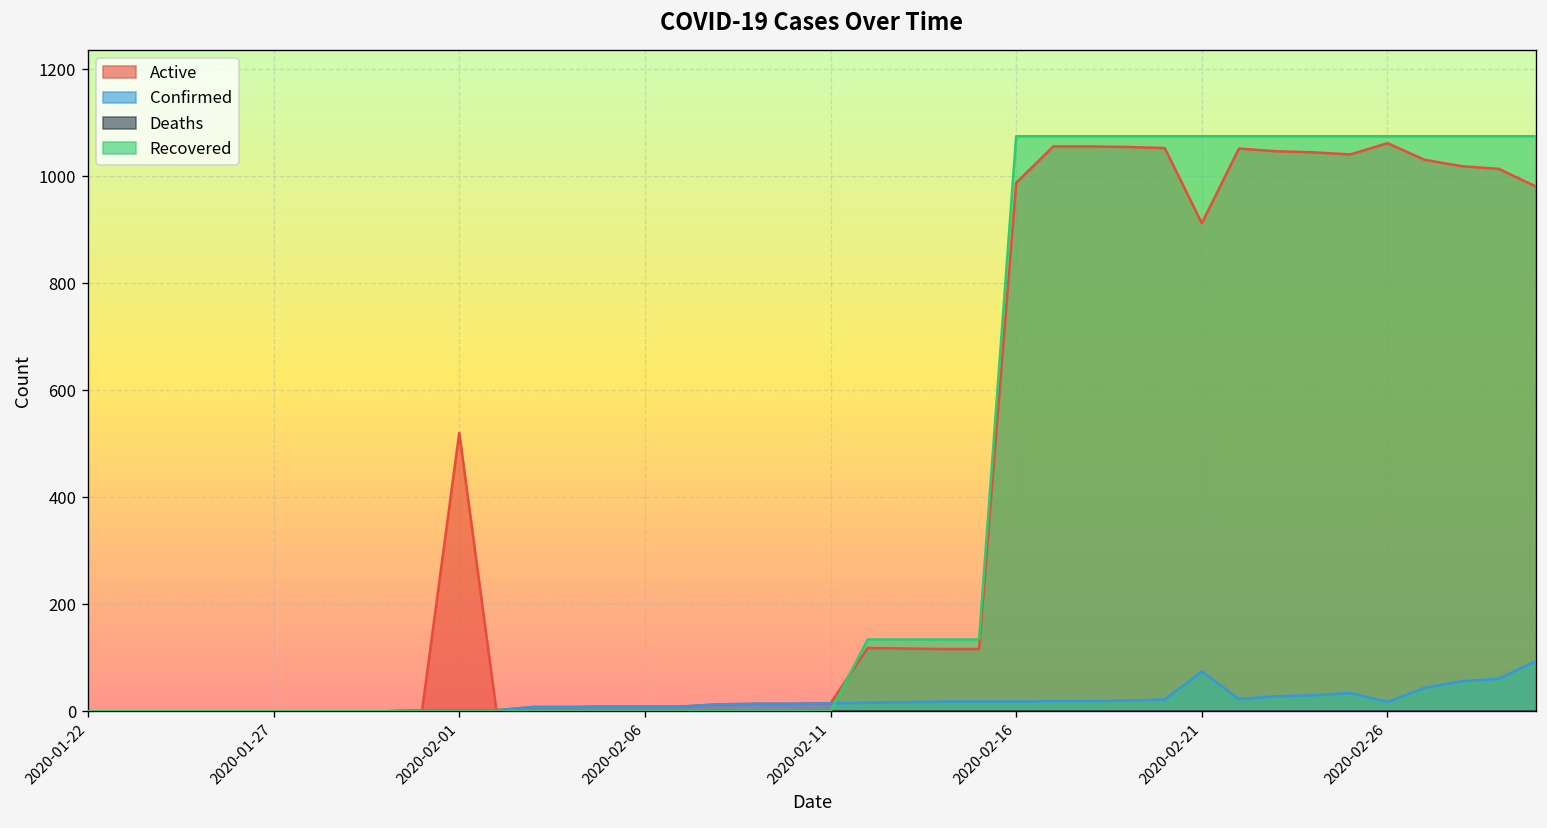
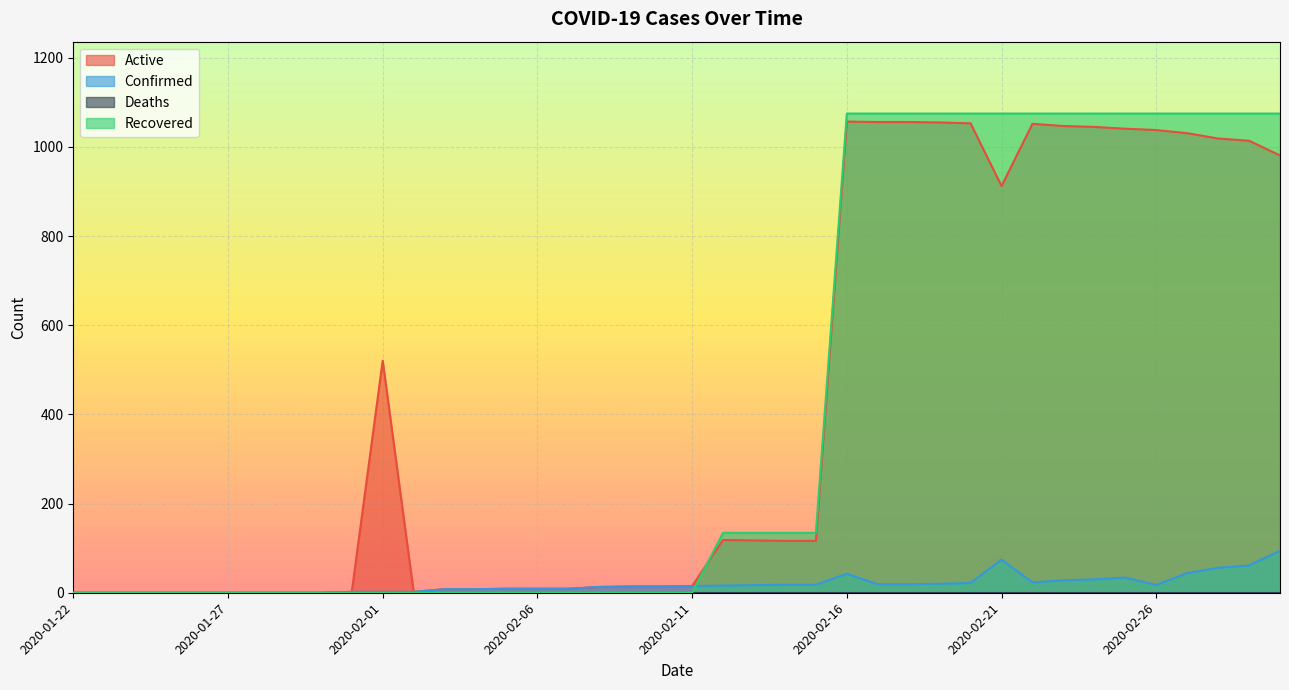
  {
    "Active": {
      "2020-02-01": 520,
-     "2020-02-16": 990,
+     "2020-02-16": 1060,
      "2020-02-21": 910,
-     "2020-02-26": 1060
+     "2020-02-26": 1040
    },
    "Confirmed": {
-     "2020-02-16": 20,
+     "2020-02-16": 40,
      "2020-02-21": 70,
      "2020-02-26": 20
    },
    "Deaths": {
      "2020-02-16": 0,
      "2020-02-21": 0,
      "2020-02-26": 0
    },
    "Recovered": {
      "2020-02-16": 1070,
      "2020-02-21": 1070,
      "2020-02-26": 1070
    }
  }
